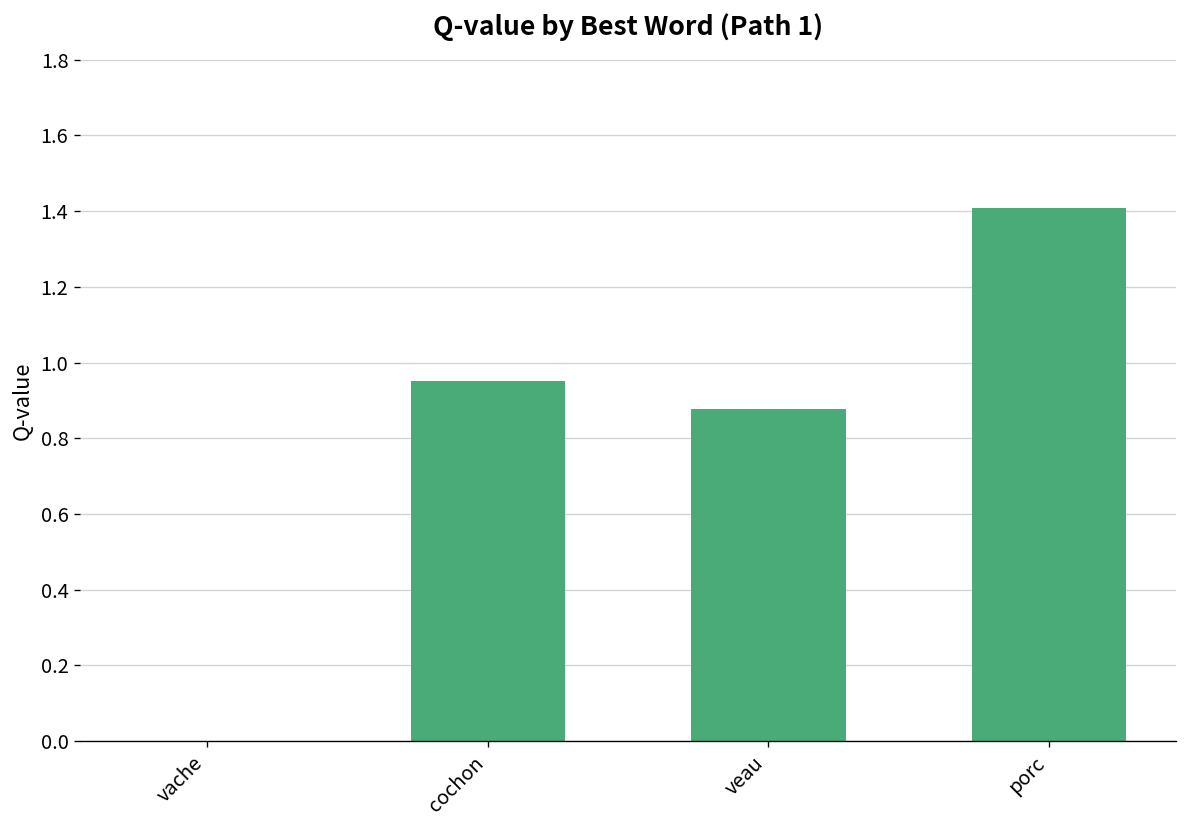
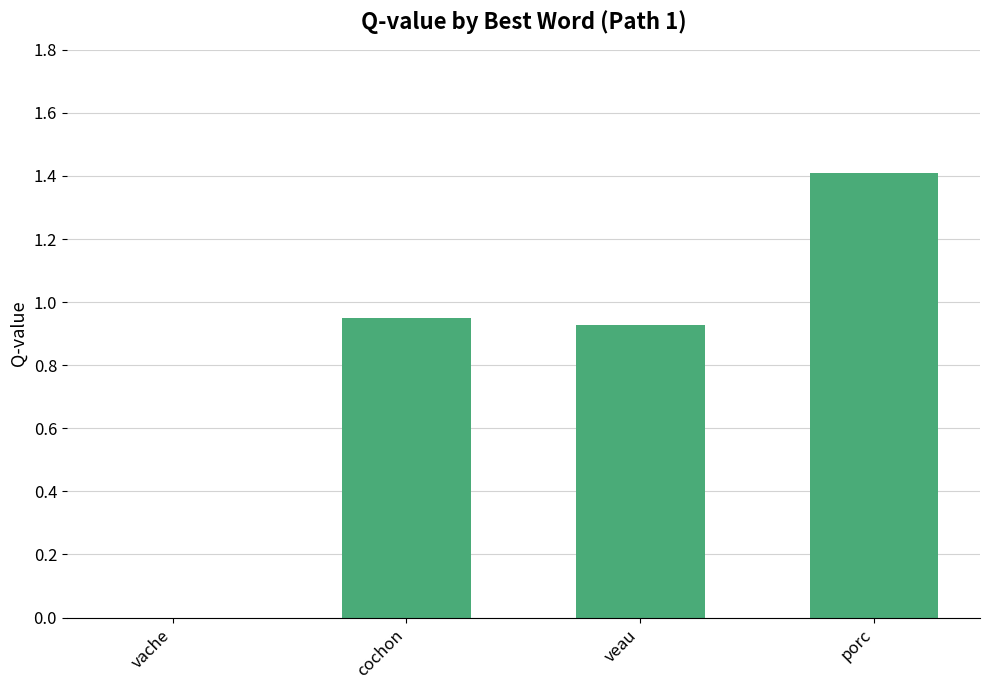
  {
    "vache": 0.00,
    "cochon": 0.95,
-   "veau": 0.88,
+   "veau": 0.93,
    "porc": 1.41
  }
